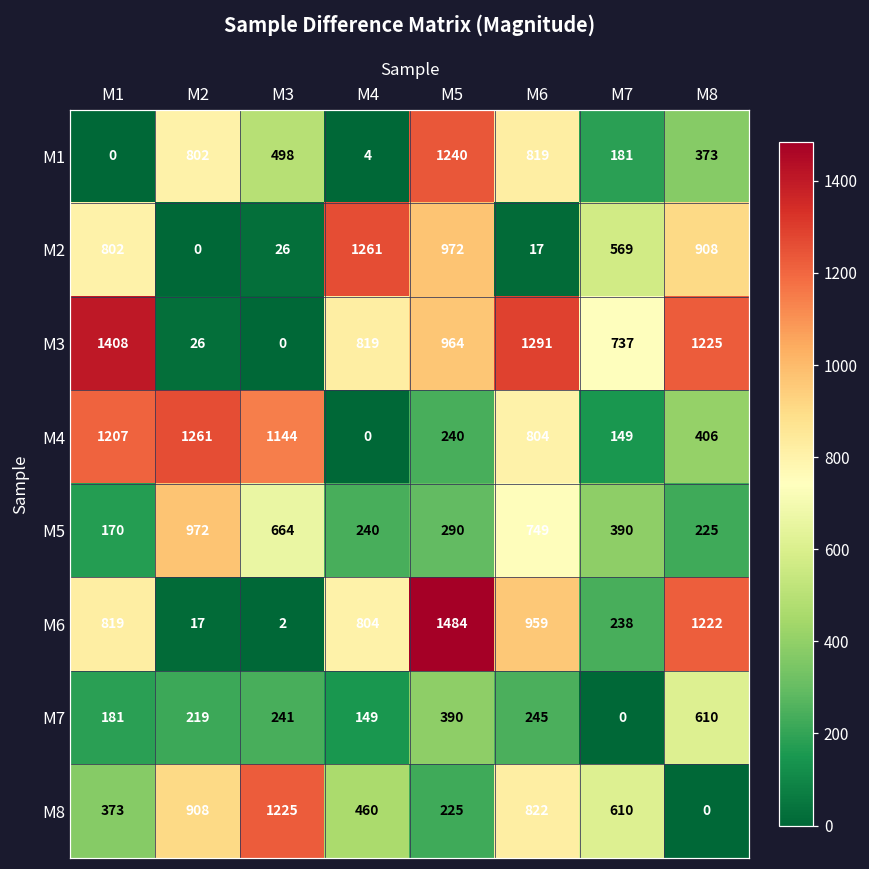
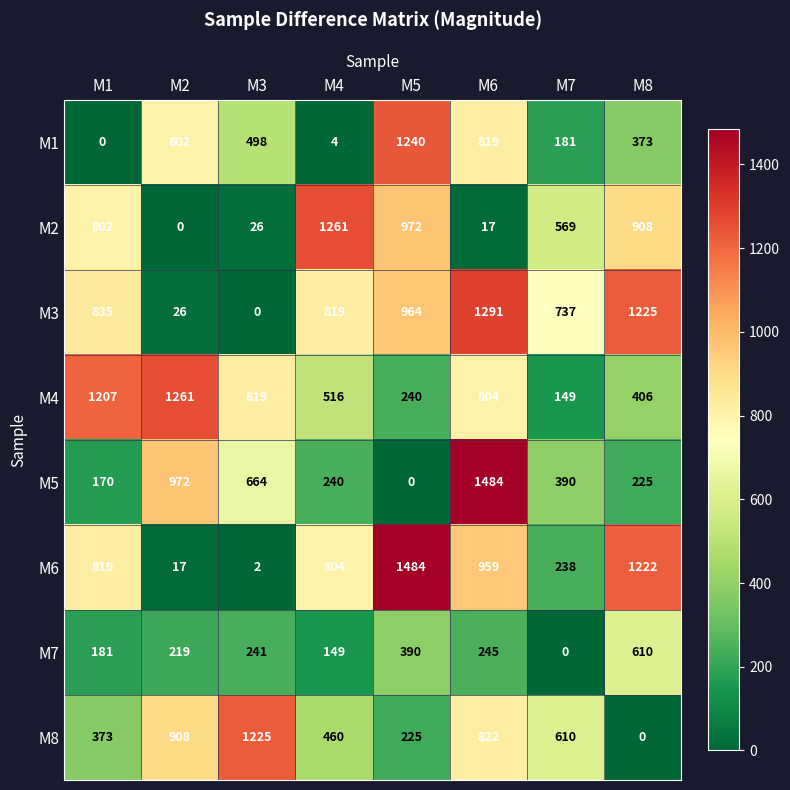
  {
    "M1": {
      "M1": 0,
      "M2": 802,
      "M3": 498,
      "M4": 4,
      "M5": 1240,
      "M6": 819,
      "M7": 181,
      "M8": 373
    },
    "M2": {
      "M1": 802,
      "M2": 0,
      "M3": 26,
      "M4": 1261,
      "M5": 972,
      "M6": 17,
      "M7": 569,
      "M8": 908
    },
    "M3": {
-     "M1": 1408,
+     "M1": 835,
      "M2": 26,
      "M3": 0,
      "M4": 819,
      "M5": 964,
      "M6": 1291,
      "M7": 737,
      "M8": 1225
    },
    "M4": {
      "M1": 1207,
      "M2": 1261,
-     "M3": 1144,
-     "M4": 0,
+     "M3": 819,
+     "M4": 516,
      "M5": 240,
      "M6": 804,
      "M7": 149,
      "M8": 406
    },
    "M5": {
      "M1": 170,
      "M2": 972,
      "M3": 664,
      "M4": 240,
-     "M5": 290,
-     "M6": 749,
+     "M5": 0,
+     "M6": 1484,
      "M7": 390,
      "M8": 225
    },
    "M6": {
      "M1": 819,
      "M2": 17,
      "M3": 2,
      "M4": 804,
      "M5": 1484,
      "M6": 959,
      "M7": 238,
      "M8": 1222
    },
    "M7": {
      "M1": 181,
      "M2": 219,
      "M3": 241,
      "M4": 149,
      "M5": 390,
      "M6": 245,
      "M7": 0,
      "M8": 610
    },
    "M8": {
      "M1": 373,
      "M2": 908,
      "M3": 1225,
      "M4": 460,
      "M5": 225,
      "M6": 822,
      "M7": 610,
      "M8": 0
    }
  }
